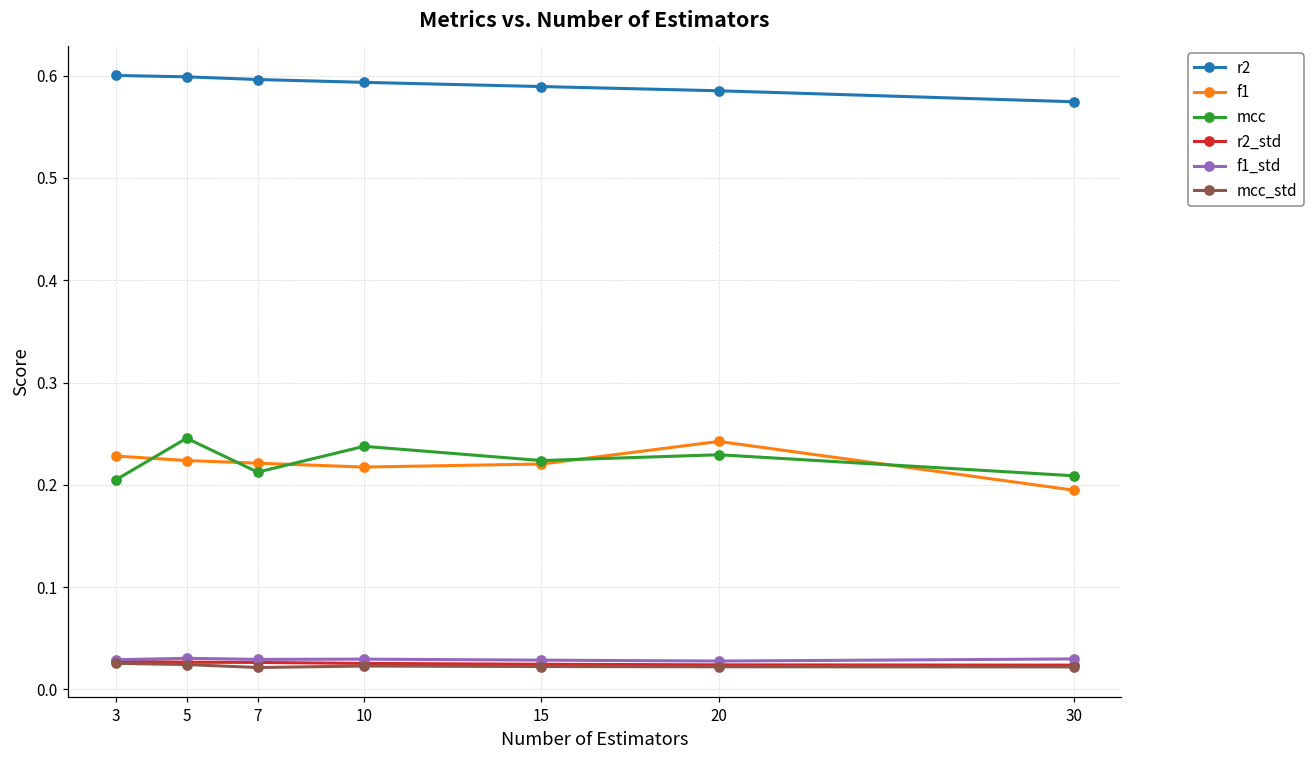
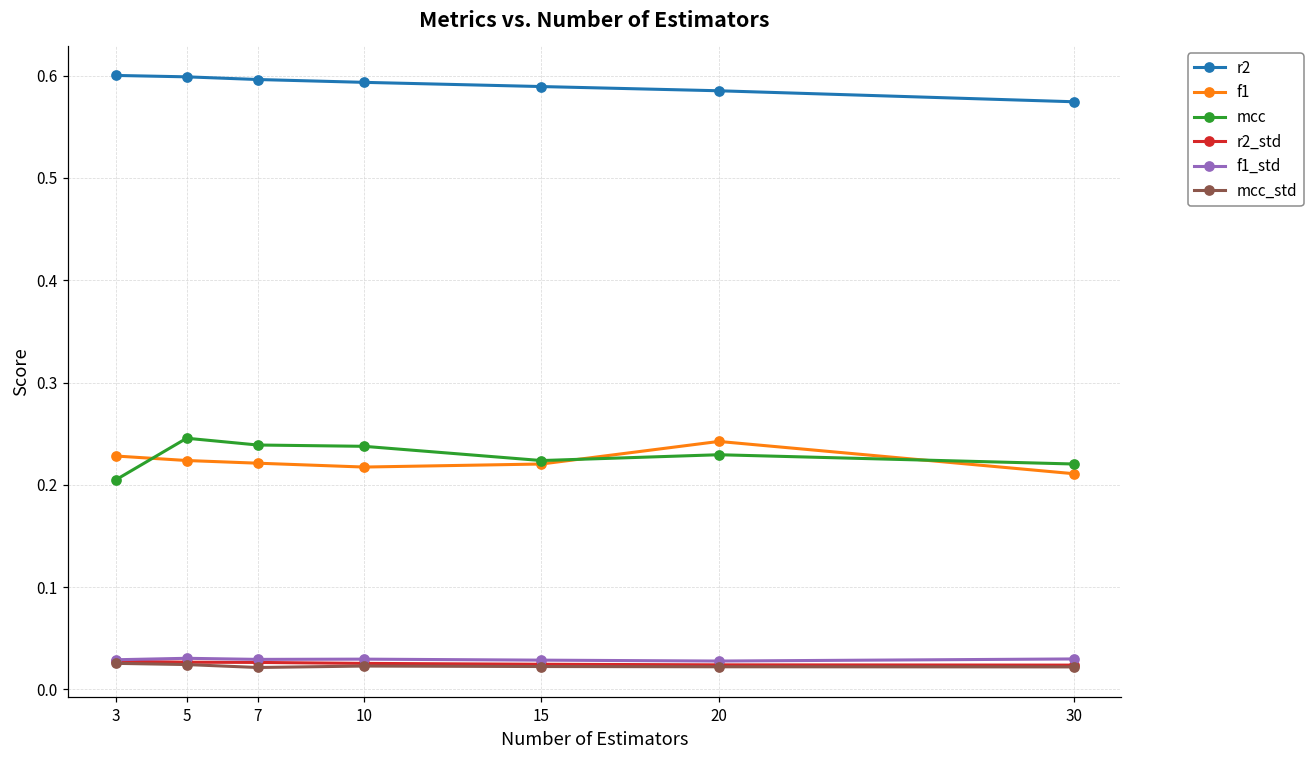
  {
    "r2": {
      "3": 0.60,
      "5": 0.60,
      "7": 0.60,
      "10": 0.59,
      "15": 0.59,
      "20": 0.59,
      "30": 0.57
    },
    "f1": {
      "3": 0.23,
      "5": 0.22,
      "7": 0.22,
      "10": 0.22,
      "15": 0.22,
      "20": 0.24,
-     "30": 0.19
+     "30": 0.21
    },
    "mcc": {
      "3": 0.20,
      "5": 0.25,
-     "7": 0.21,
+     "7": 0.24,
      "10": 0.24,
      "15": 0.22,
      "20": 0.23,
-     "30": 0.21
+     "30": 0.22
    },
    "r2_std": {
      "7": 0.03
    },
    "f1_std": {
      "5": 0.03,
      "7": 0.03,
      "10": 0.03,
      "15": 0.03,
      "20": 0.03,
      "30": 0.03
    },
    "mcc_std": {
      "7": 0.02
    }
  }
